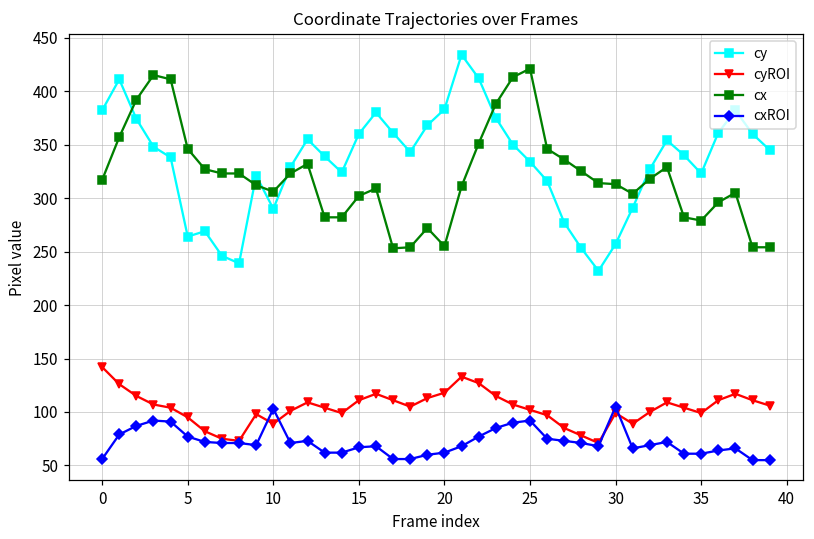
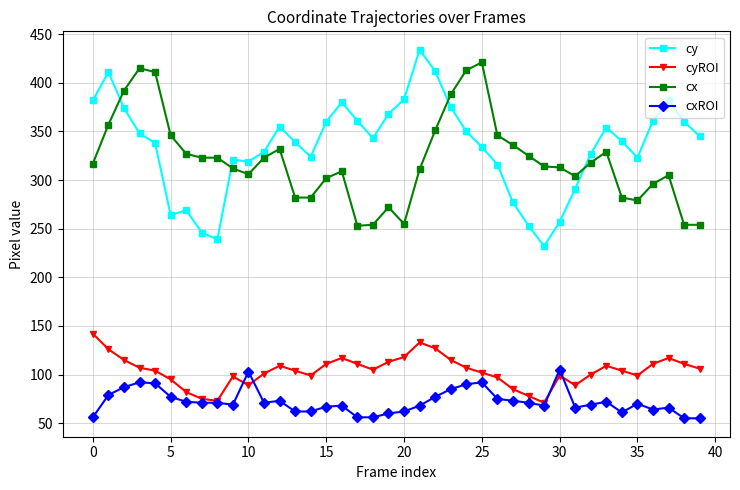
  {
    "cy": {
      "0": 380,
      "5": 260,
-     "10": 290,
+     "10": 320,
      "15": 360,
      "20": 380,
      "25": 330,
      "30": 260,
      "35": 320
    },
    "cyROI": {
      "0": 140,
      "5": 100,
      "10": 90,
      "15": 110,
      "20": 120,
      "25": 100,
      "30": 100,
      "35": 100
    },
    "cx": {
      "0": 320,
      "5": 350,
      "10": 310,
      "15": 300,
      "20": 260,
      "25": 420,
      "30": 310,
      "35": 280
    },
    "cxROI": {
      "0": 60,
      "5": 80,
      "10": 100,
      "15": 70,
      "20": 60,
      "25": 90,
      "30": 110,
-     "35": 60
+     "35": 70
    }
  }
